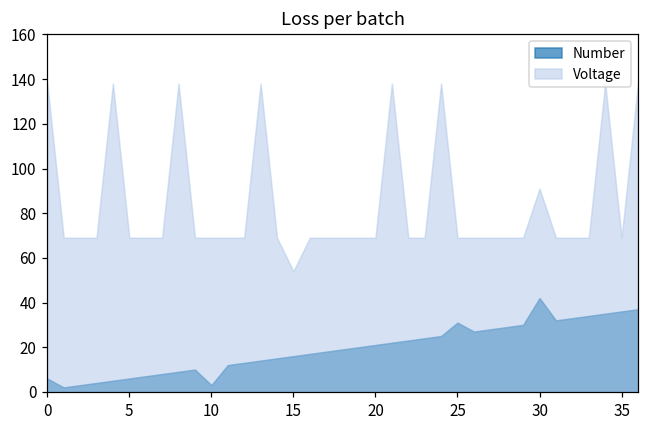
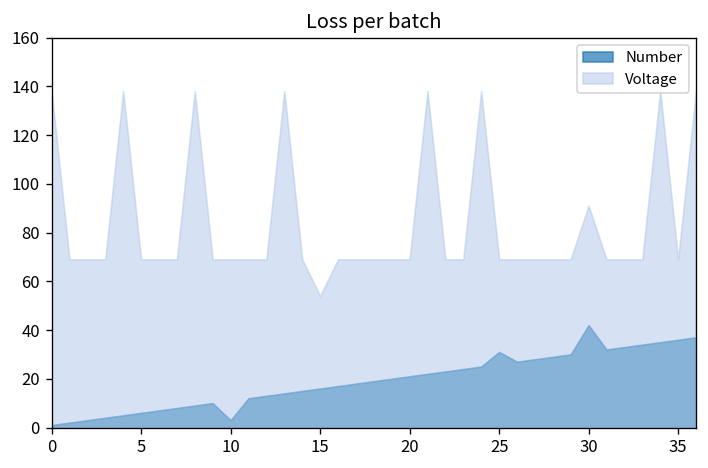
  {
    "Number": {
-     "0": 6,
+     "0": 1,
      "5": 6,
      "10": 3,
      "15": 16,
      "20": 21,
      "25": 31,
      "30": 42,
      "35": 36
    },
    "Voltage": {
      "0": 138,
      "5": 69,
      "10": 69,
      "15": 54,
      "20": 69,
      "25": 69,
      "30": 91,
      "35": 69
    }
  }
